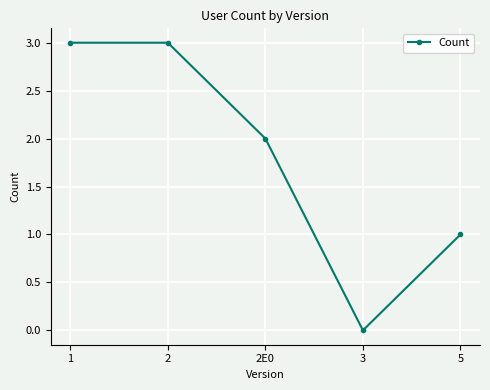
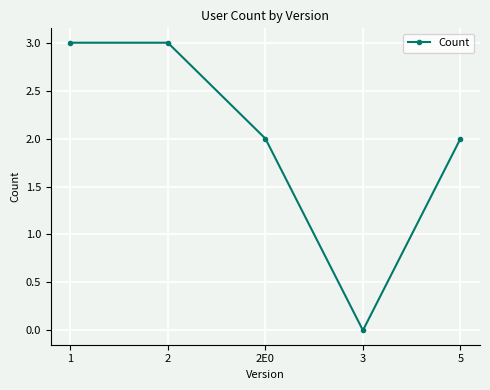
  {
    "1": 3,
    "2": 3,
    "2E0": 2,
    "3": 0,
-   "5": 1
+   "5": 2
  }
